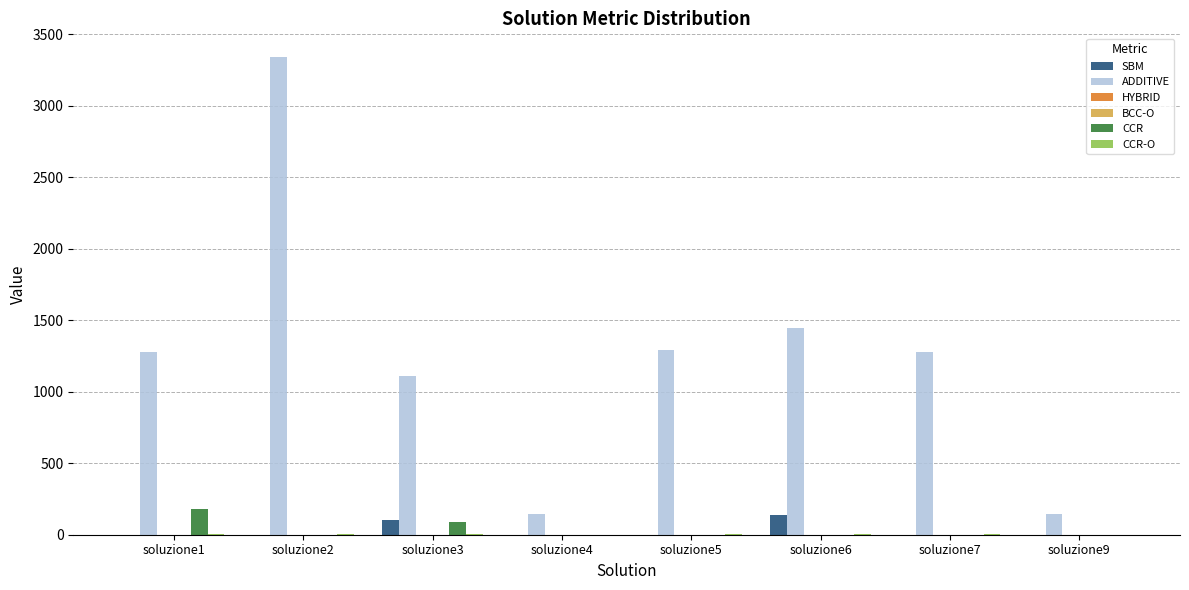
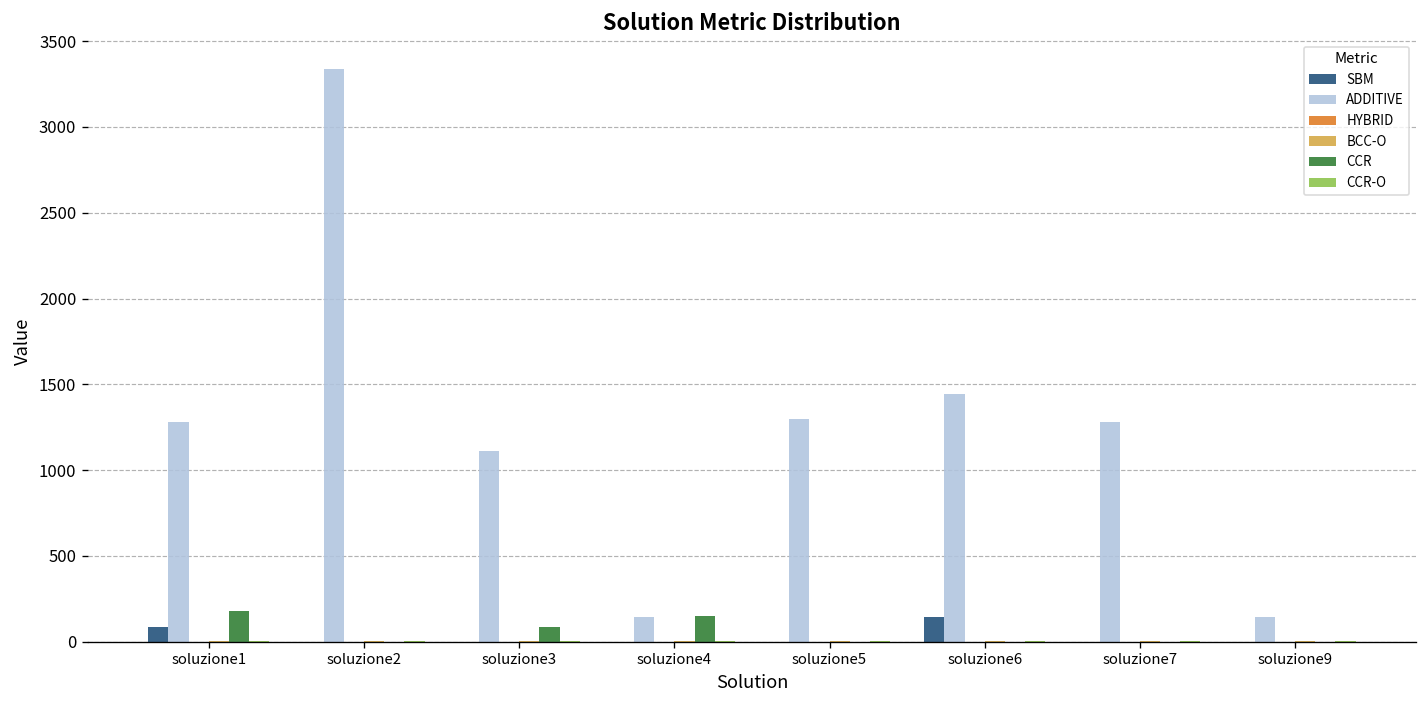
  {
    "SBM": {
-     "soluzione1": 0,
-     "soluzione3": 110,
+     "soluzione1": 90,
+     "soluzione3": 0,
      "soluzione6": 140
    },
    "ADDITIVE": {
      "soluzione1": 1280,
      "soluzione2": 3340,
      "soluzione3": 1110,
      "soluzione4": 140,
      "soluzione5": 1290,
      "soluzione6": 1440,
      "soluzione7": 1280,
      "soluzione9": 140
    },
    "CCR": {
      "soluzione1": 180,
      "soluzione3": 90,
-     "soluzione4": 0
+     "soluzione4": 150
    }
  }
